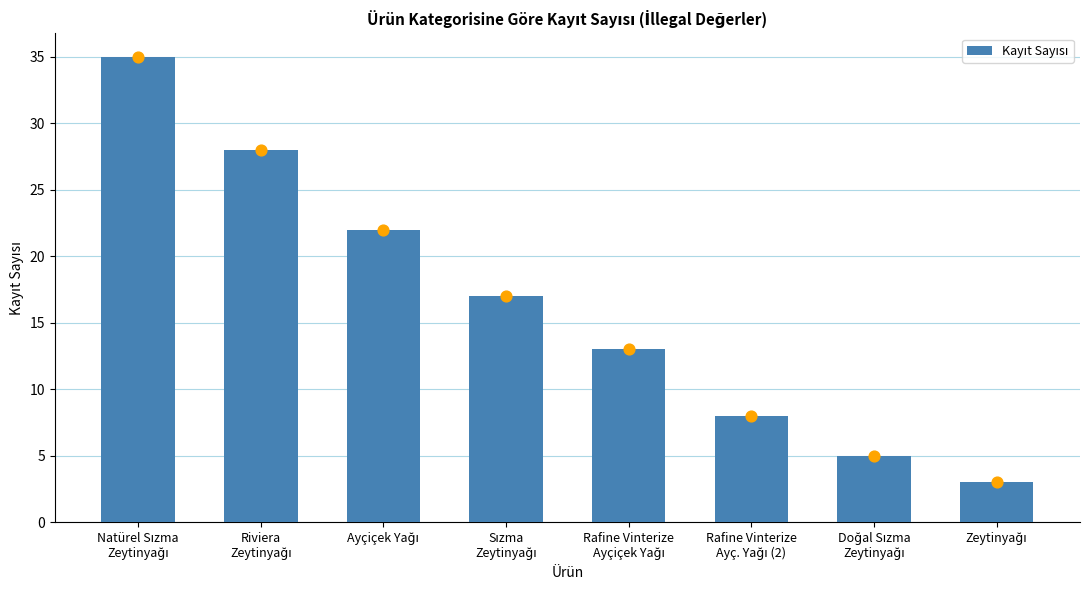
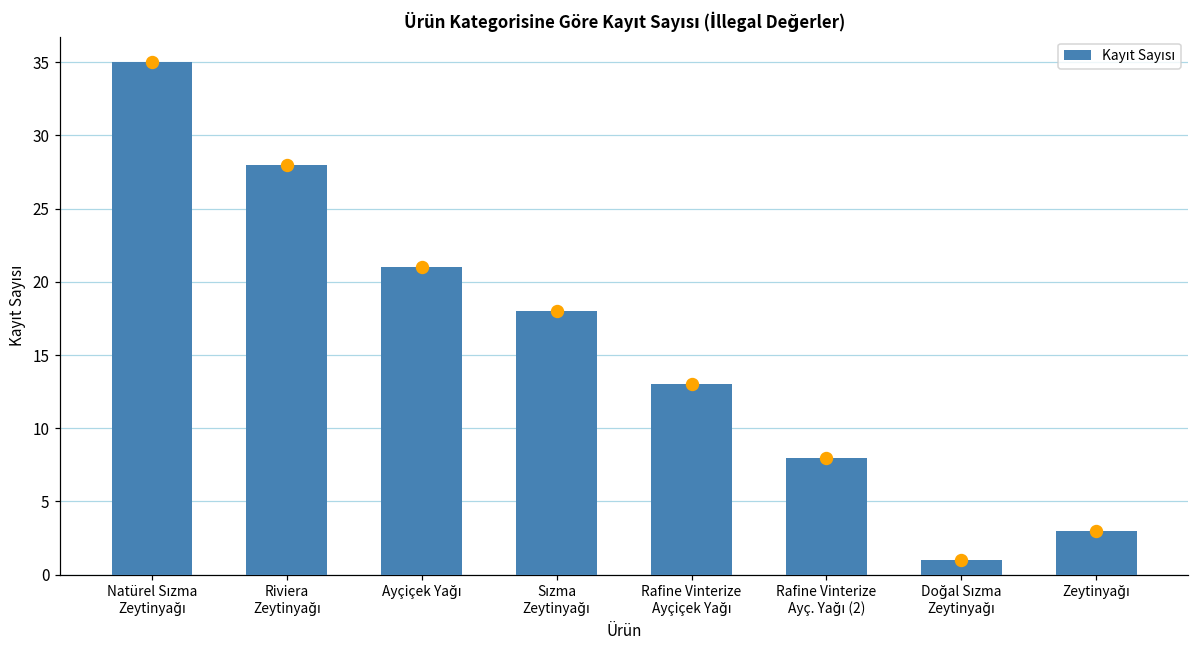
  {
    "Kayıt Sayısı": {
      "Natürel Sızma Zeytinyağı": 35,
      "Riviera Zeytinyağı": 28,
-     "Ayçiçek Yağı": 22,
-     "Sızma Zeytinyağı": 17,
+     "Ayçiçek Yağı": 21,
+     "Sızma Zeytinyağı": 18,
      "Rafine Vinterize Ayçiçek Yağı": 13,
      "Rafine Vinterize Ayç. Yağı (2)": 8,
-     "Doğal Sızma Zeytinyağı": 5,
+     "Doğal Sızma Zeytinyağı": 1,
      "Zeytinyağı": 3
    }
  }
